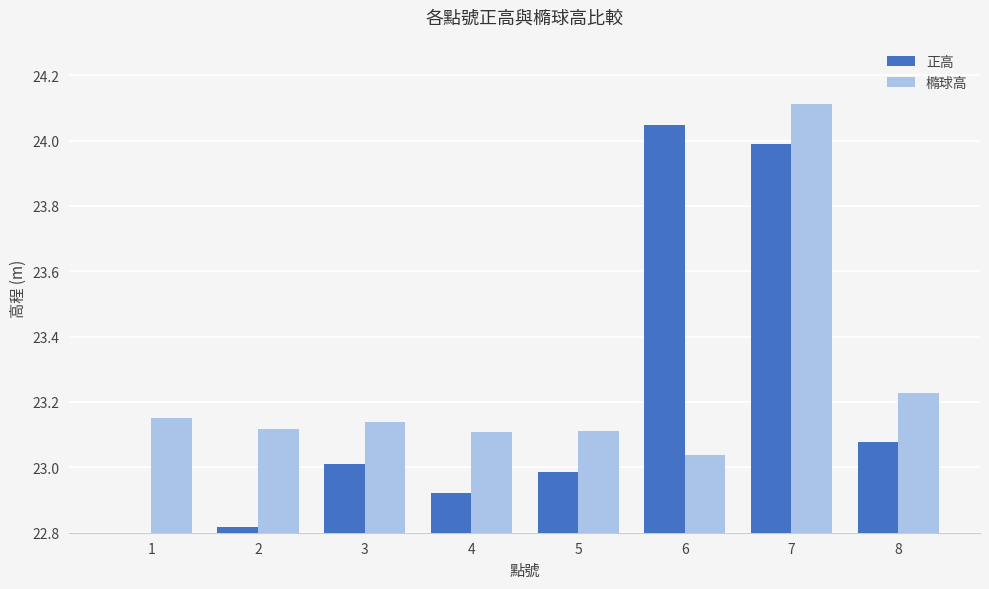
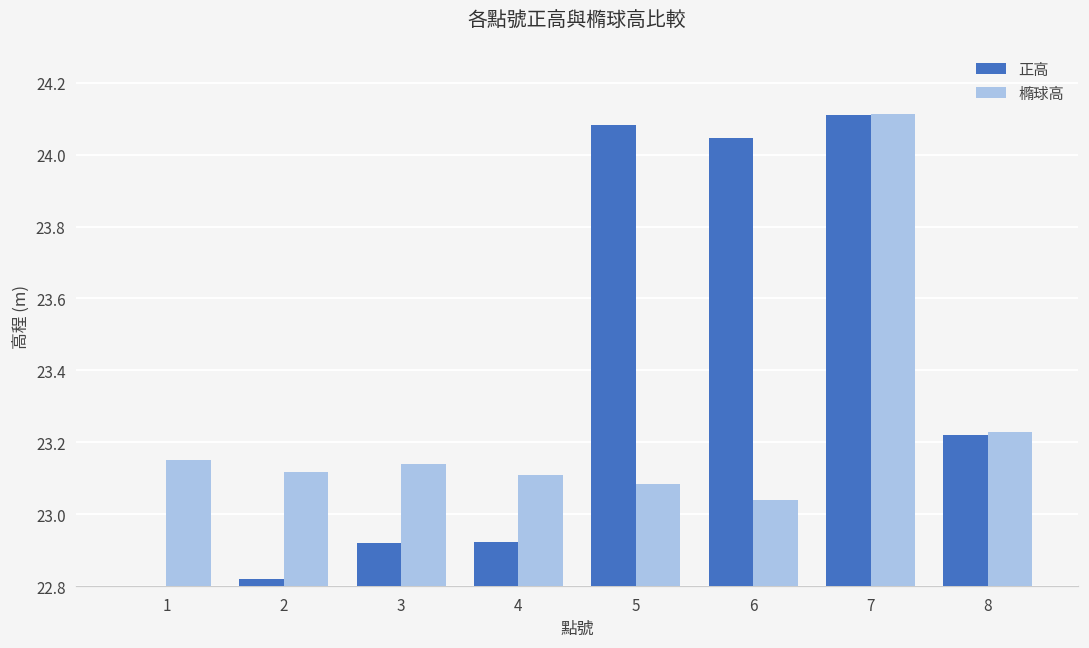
  {
    "正高": {
      "2": 22.82,
-     "3": 23.01,
+     "3": 22.92,
      "4": 22.92,
-     "5": 22.99,
+     "5": 24.08,
      "6": 24.05,
-     "7": 23.99,
-     "8": 23.08
+     "7": 24.11,
+     "8": 23.22
    },
    "橢球高": {
      "1": 23.15,
      "2": 23.12,
      "3": 23.14,
      "4": 23.11,
-     "5": 23.11,
+     "5": 23.08,
      "6": 23.04,
      "7": 24.11,
      "8": 23.23
    }
  }
